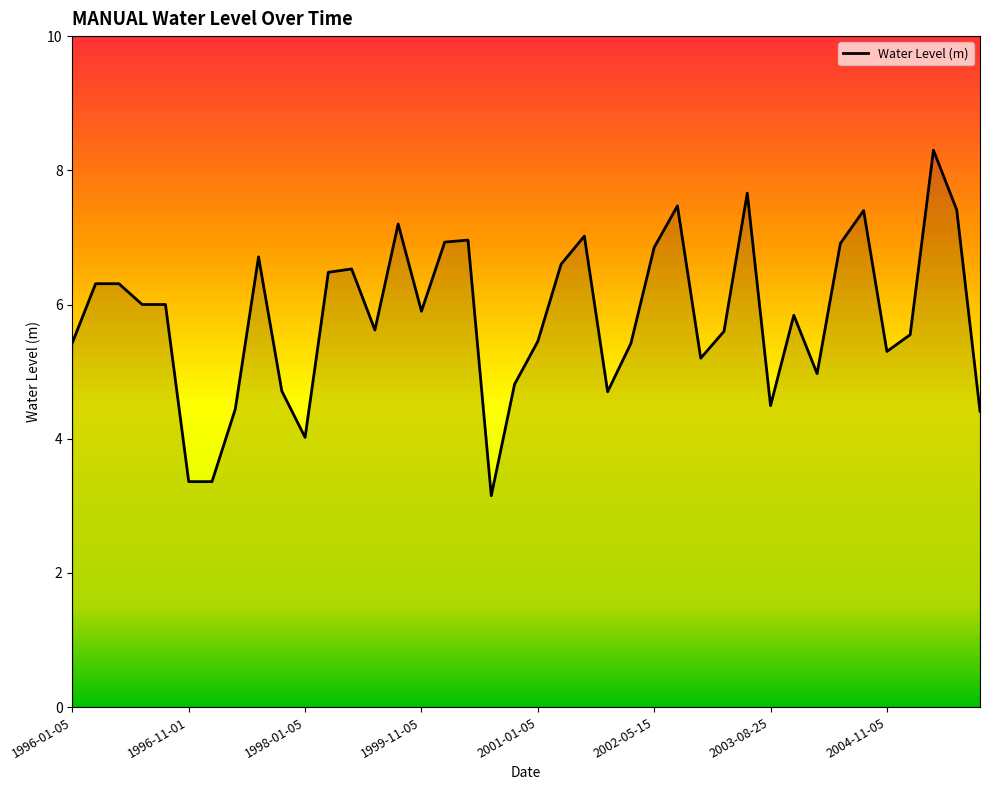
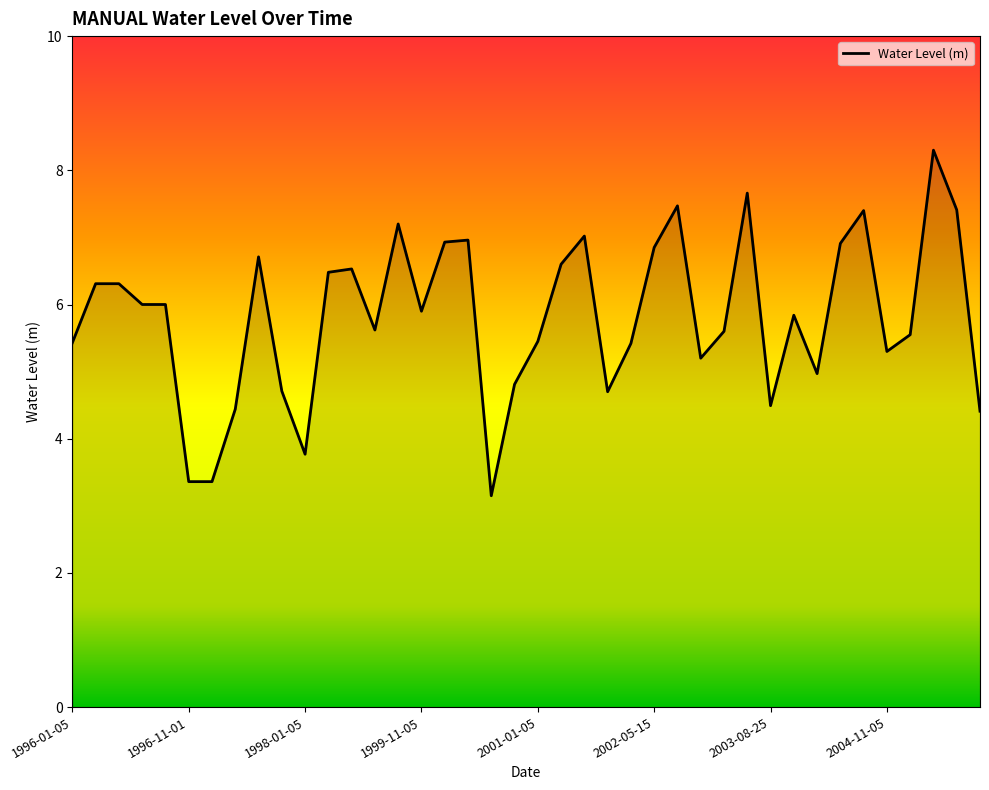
  {
    "1996-01-05": 5.4,
    "1996-11-01": 3.4,
-   "1998-01-05": 4.0,
+   "1998-01-05": 3.8,
    "1999-11-05": 5.9,
    "2001-01-05": 5.4,
    "2002-05-15": 6.8,
    "2003-08-25": 4.5,
    "2004-11-05": 5.3
  }
